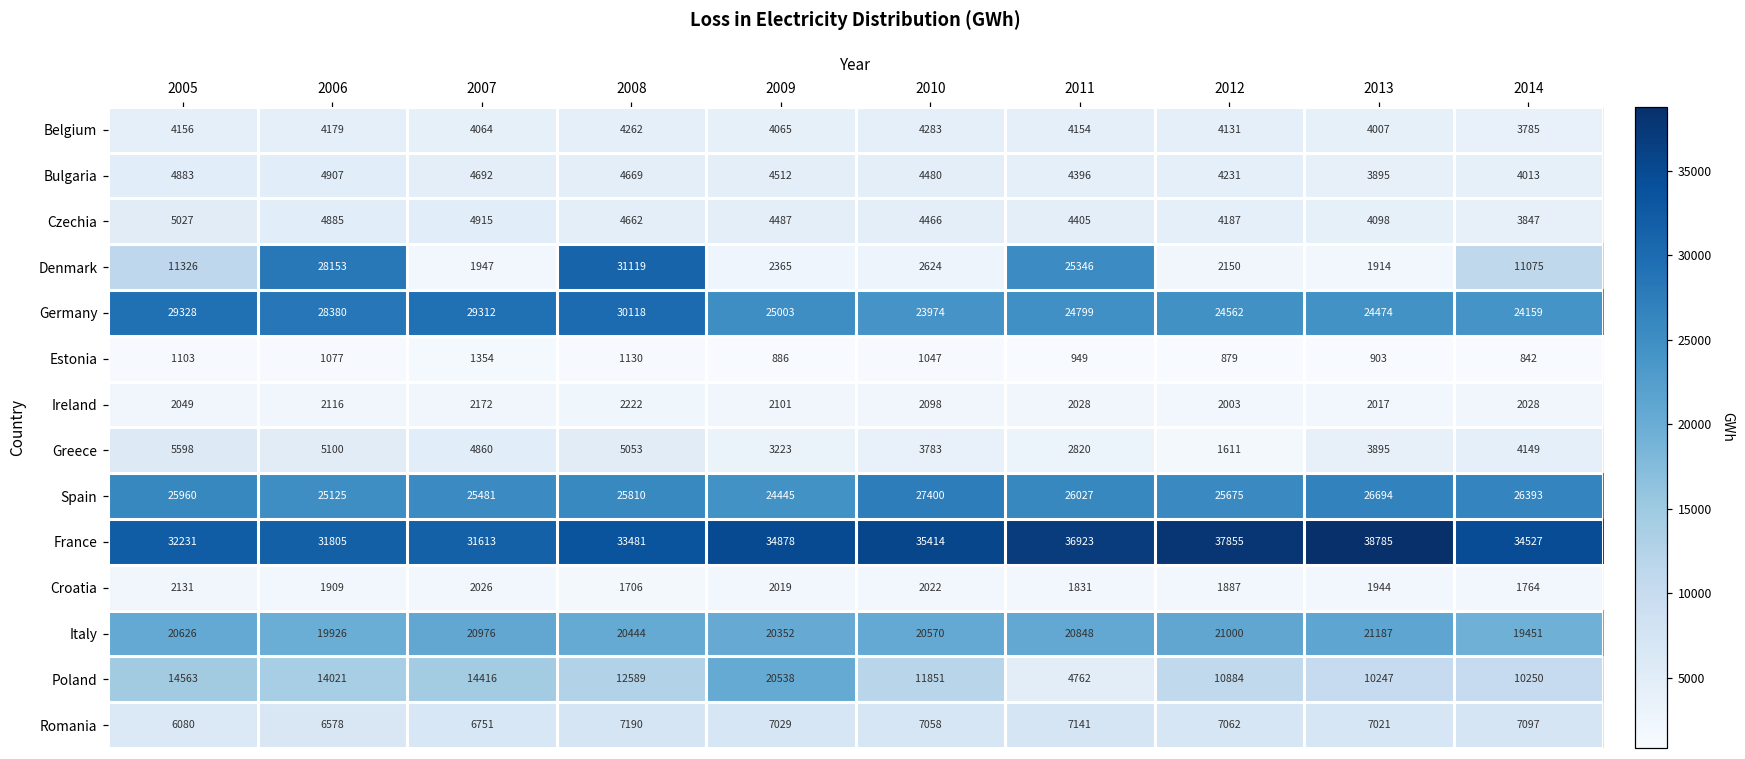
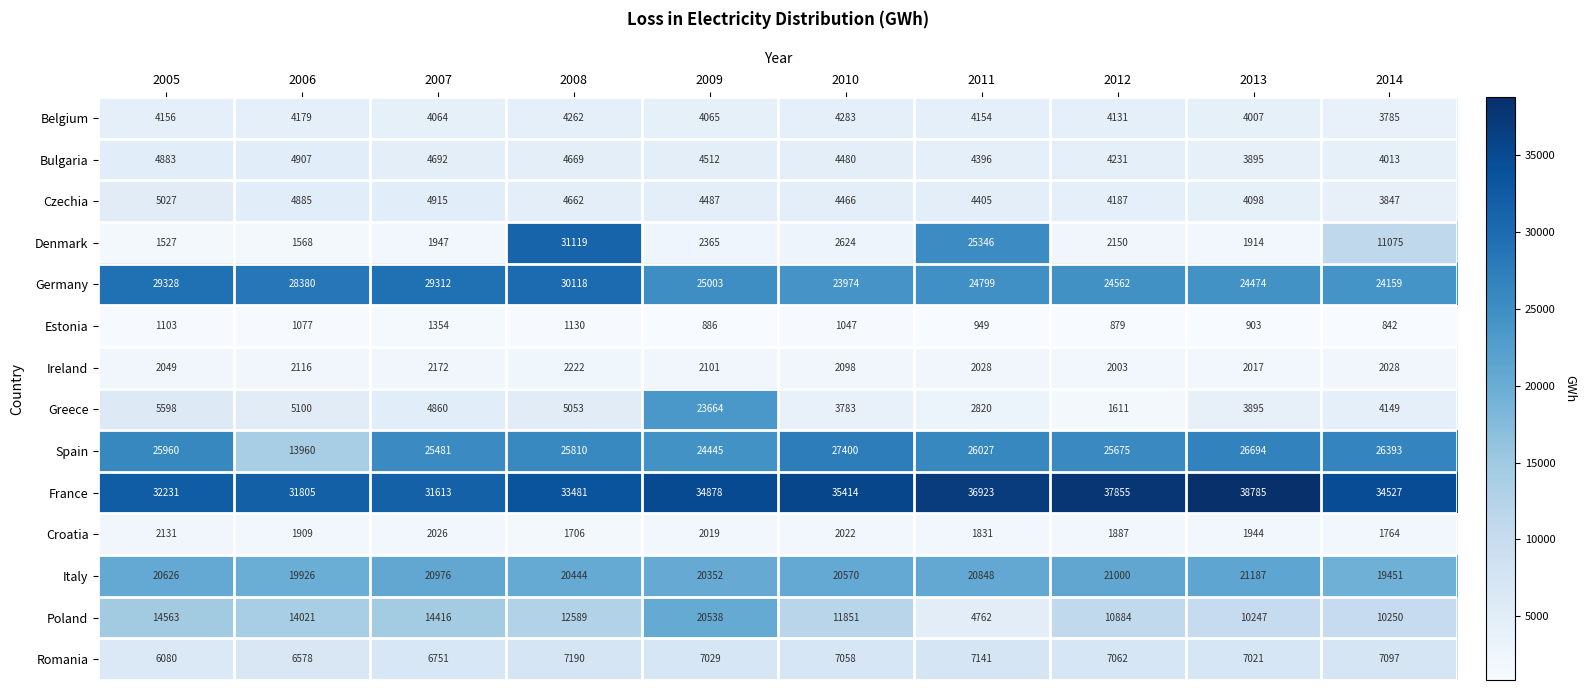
  {
    "Belgium": {
      "2005": 4156,
      "2006": 4179,
      "2007": 4064,
      "2008": 4262,
      "2009": 4065,
      "2010": 4283,
      "2011": 4154,
      "2012": 4131,
      "2013": 4007,
      "2014": 3785
    },
    "Bulgaria": {
      "2005": 4883,
      "2006": 4907,
      "2007": 4692,
      "2008": 4669,
      "2009": 4512,
      "2010": 4480,
      "2011": 4396,
      "2012": 4231,
      "2013": 3895,
      "2014": 4013
    },
    "Czechia": {
      "2005": 5027,
      "2006": 4885,
      "2007": 4915,
      "2008": 4662,
      "2009": 4487,
      "2010": 4466,
      "2011": 4405,
      "2012": 4187,
      "2013": 4098,
      "2014": 3847
    },
    "Denmark": {
-     "2005": 11326,
-     "2006": 28153,
+     "2005": 1527,
+     "2006": 1568,
      "2007": 1947,
      "2008": 31119,
      "2009": 2365,
      "2010": 2624,
      "2011": 25346,
      "2012": 2150,
      "2013": 1914,
      "2014": 11075
    },
    "Germany": {
      "2005": 29328,
      "2006": 28380,
      "2007": 29312,
      "2008": 30118,
      "2009": 25003,
      "2010": 23974,
      "2011": 24799,
      "2012": 24562,
      "2013": 24474,
      "2014": 24159
    },
    "Estonia": {
      "2005": 1103,
      "2006": 1077,
      "2007": 1354,
      "2008": 1130,
      "2009": 886,
      "2010": 1047,
      "2011": 949,
      "2012": 879,
      "2013": 903,
      "2014": 842
    },
    "Ireland": {
      "2005": 2049,
      "2006": 2116,
      "2007": 2172,
      "2008": 2222,
      "2009": 2101,
      "2010": 2098,
      "2011": 2028,
      "2012": 2003,
      "2013": 2017,
      "2014": 2028
    },
    "Greece": {
      "2005": 5598,
      "2006": 5100,
      "2007": 4860,
      "2008": 5053,
-     "2009": 3223,
+     "2009": 23664,
      "2010": 3783,
      "2011": 2820,
      "2012": 1611,
      "2013": 3895,
      "2014": 4149
    },
    "Spain": {
      "2005": 25960,
-     "2006": 25125,
+     "2006": 13960,
      "2007": 25481,
      "2008": 25810,
      "2009": 24445,
      "2010": 27400,
      "2011": 26027,
      "2012": 25675,
      "2013": 26694,
      "2014": 26393
    },
    "France": {
      "2005": 32231,
      "2006": 31805,
      "2007": 31613,
      "2008": 33481,
      "2009": 34878,
      "2010": 35414,
      "2011": 36923,
      "2012": 37855,
      "2013": 38785,
      "2014": 34527
    },
    "Croatia": {
      "2005": 2131,
      "2006": 1909,
      "2007": 2026,
      "2008": 1706,
      "2009": 2019,
      "2010": 2022,
      "2011": 1831,
      "2012": 1887,
      "2013": 1944,
      "2014": 1764
    },
    "Italy": {
      "2005": 20626,
      "2006": 19926,
      "2007": 20976,
      "2008": 20444,
      "2009": 20352,
      "2010": 20570,
      "2011": 20848,
      "2012": 21000,
      "2013": 21187,
      "2014": 19451
    },
    "Poland": {
      "2005": 14563,
      "2006": 14021,
      "2007": 14416,
      "2008": 12589,
      "2009": 20538,
      "2010": 11851,
      "2011": 4762,
      "2012": 10884,
      "2013": 10247,
      "2014": 10250
    },
    "Romania": {
      "2005": 6080,
      "2006": 6578,
      "2007": 6751,
      "2008": 7190,
      "2009": 7029,
      "2010": 7058,
      "2011": 7141,
      "2012": 7062,
      "2013": 7021,
      "2014": 7097
    }
  }
